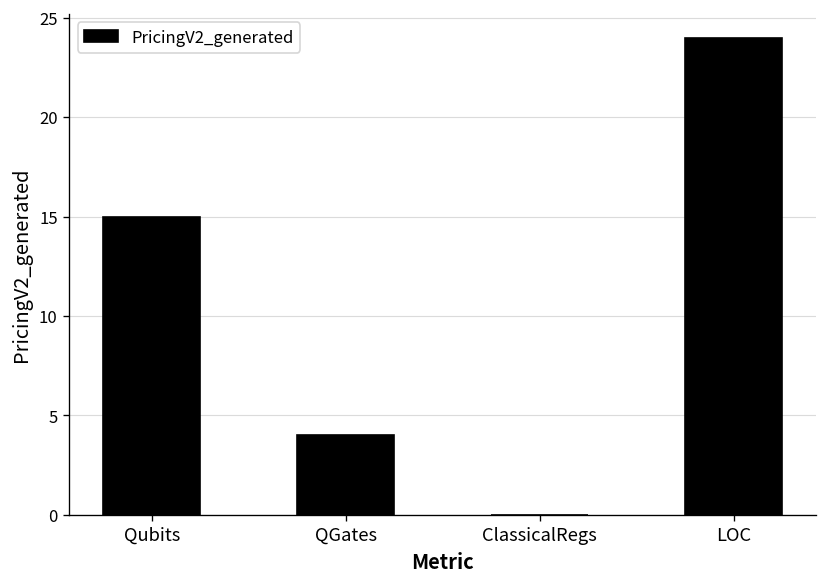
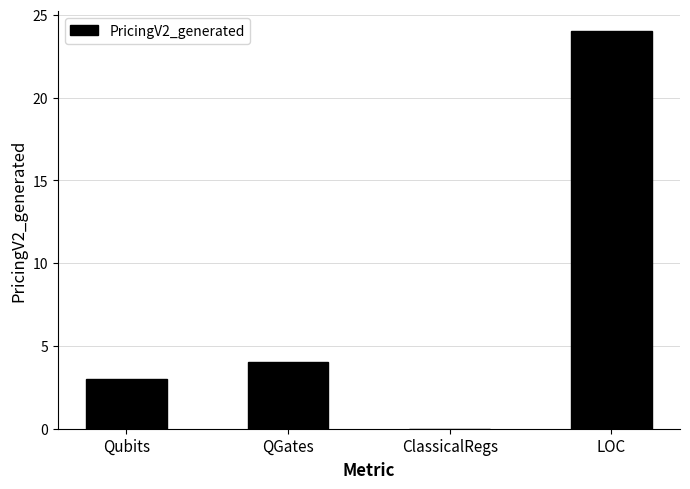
  {
-   "Qubits": 15,
+   "Qubits": 3,
    "QGates": 4,
    "ClassicalRegs": 0,
    "LOC": 24
  }
